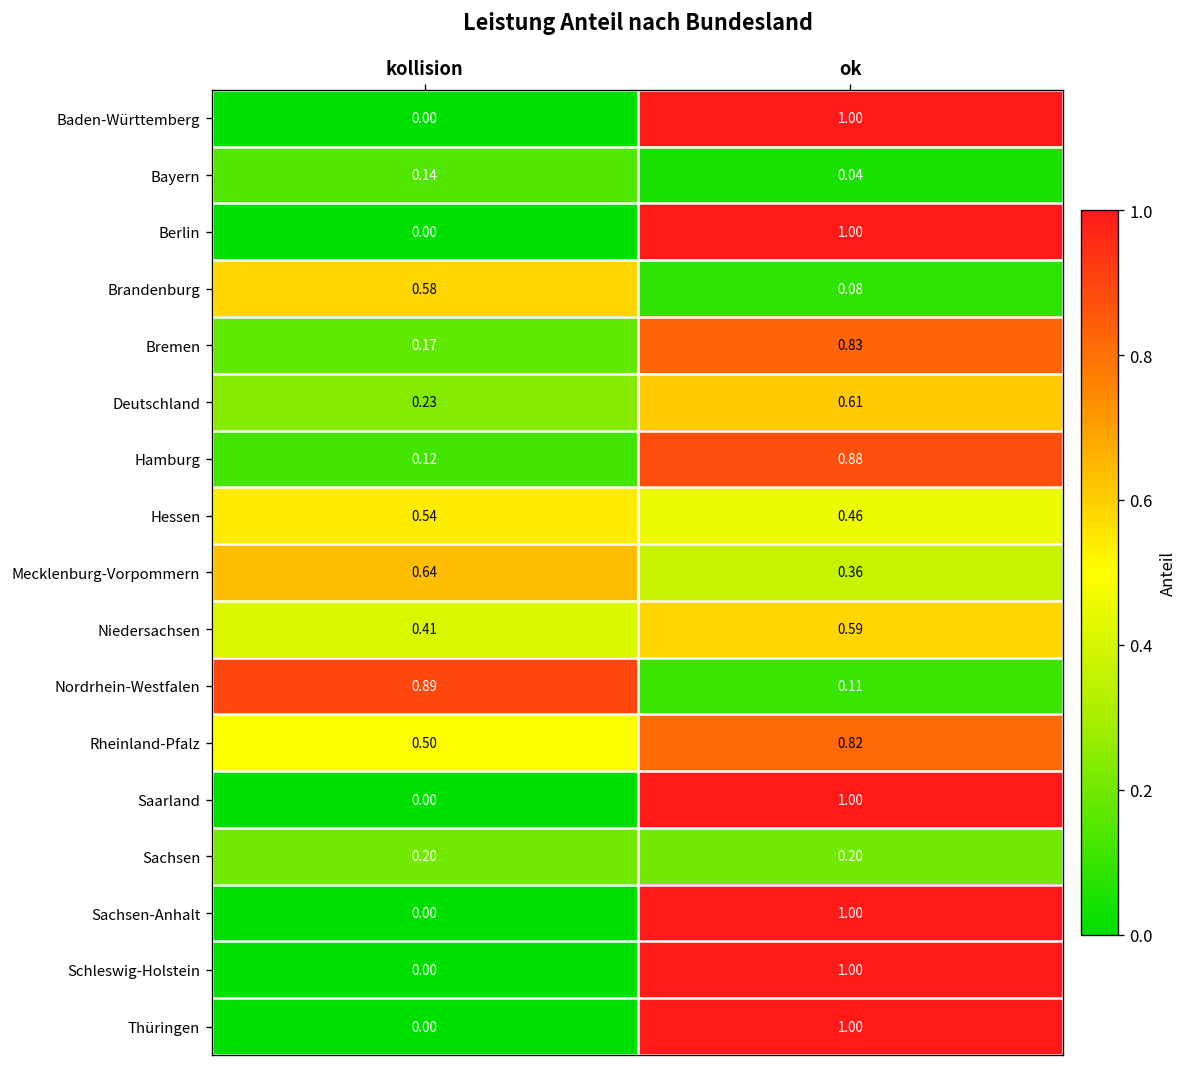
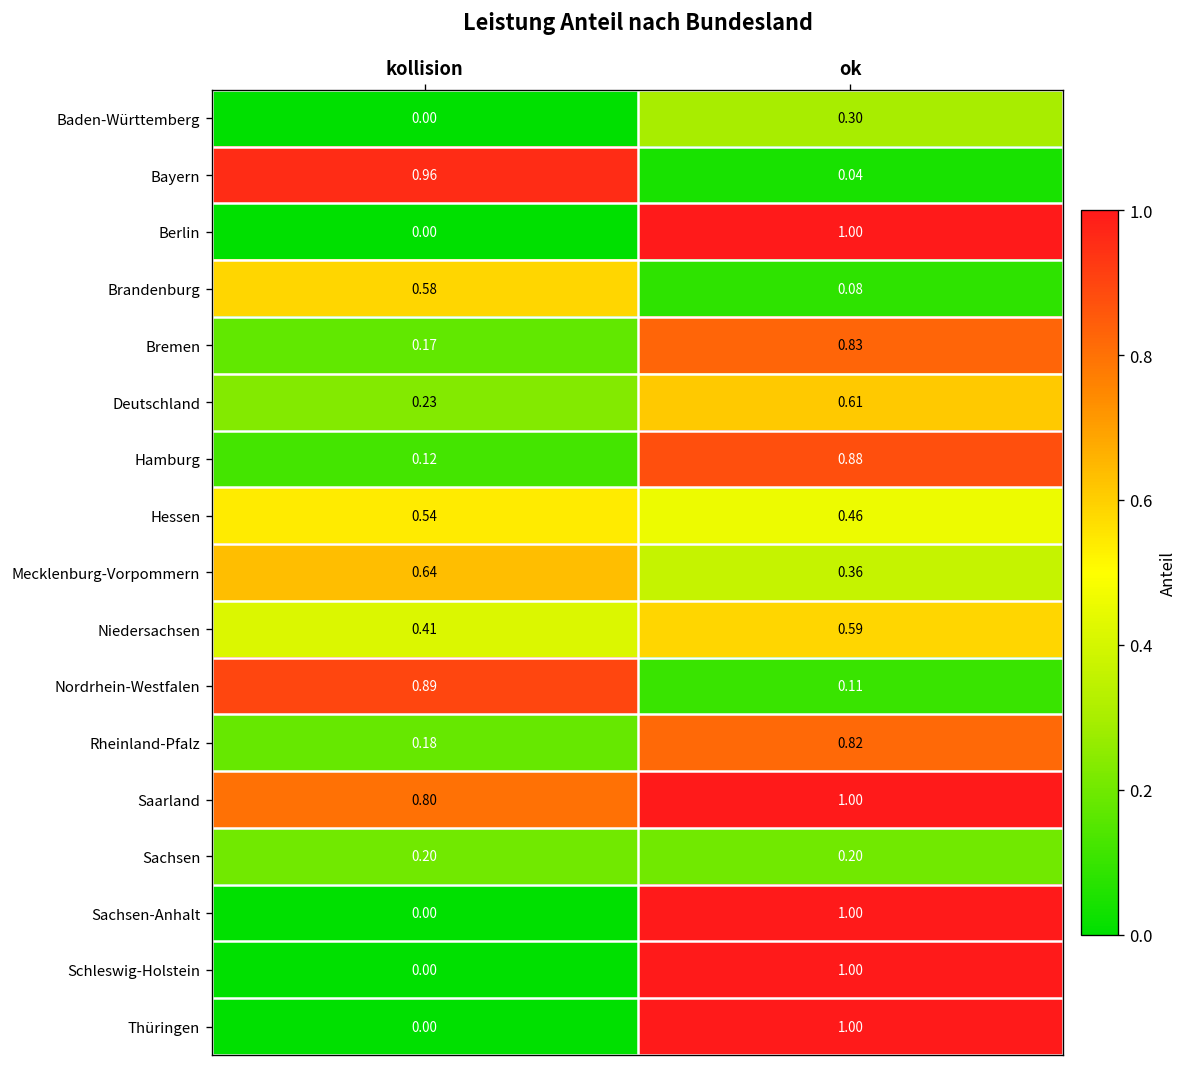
  {
    "Baden-Württemberg": {
      "kollision": 0.00,
-     "ok": 1.00
+     "ok": 0.30
    },
    "Bayern": {
-     "kollision": 0.14,
+     "kollision": 0.96,
      "ok": 0.04
    },
    "Berlin": {
      "kollision": 0.00,
      "ok": 1.00
    },
    "Brandenburg": {
      "kollision": 0.58,
      "ok": 0.08
    },
    "Bremen": {
      "kollision": 0.17,
      "ok": 0.83
    },
    "Deutschland": {
      "kollision": 0.23,
      "ok": 0.61
    },
    "Hamburg": {
      "kollision": 0.12,
      "ok": 0.88
    },
    "Hessen": {
      "kollision": 0.54,
      "ok": 0.46
    },
    "Mecklenburg-Vorpommern": {
      "kollision": 0.64,
      "ok": 0.36
    },
    "Niedersachsen": {
      "kollision": 0.41,
      "ok": 0.59
    },
    "Nordrhein-Westfalen": {
      "kollision": 0.89,
      "ok": 0.11
    },
    "Rheinland-Pfalz": {
-     "kollision": 0.50,
+     "kollision": 0.18,
      "ok": 0.82
    },
    "Saarland": {
-     "kollision": 0.00,
+     "kollision": 0.80,
      "ok": 1.00
    },
    "Sachsen": {
      "kollision": 0.20,
      "ok": 0.20
    },
    "Sachsen-Anhalt": {
      "kollision": 0.00,
      "ok": 1.00
    },
    "Schleswig-Holstein": {
      "kollision": 0.00,
      "ok": 1.00
    },
    "Thüringen": {
      "kollision": 0.00,
      "ok": 1.00
    }
  }
